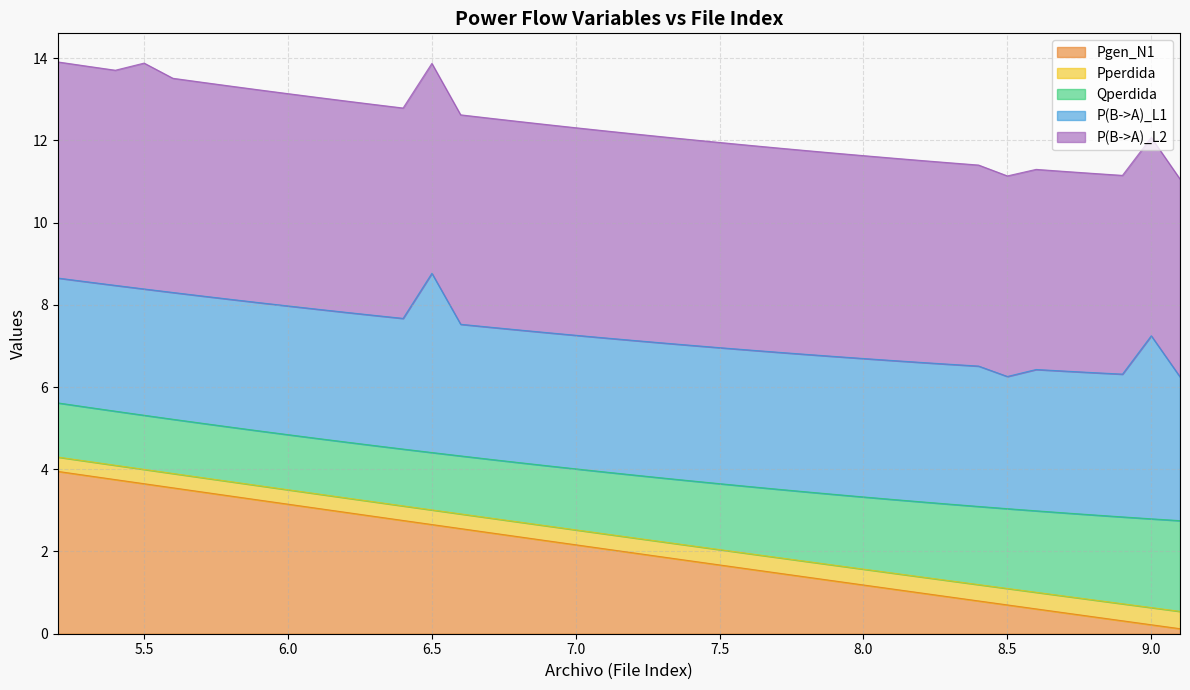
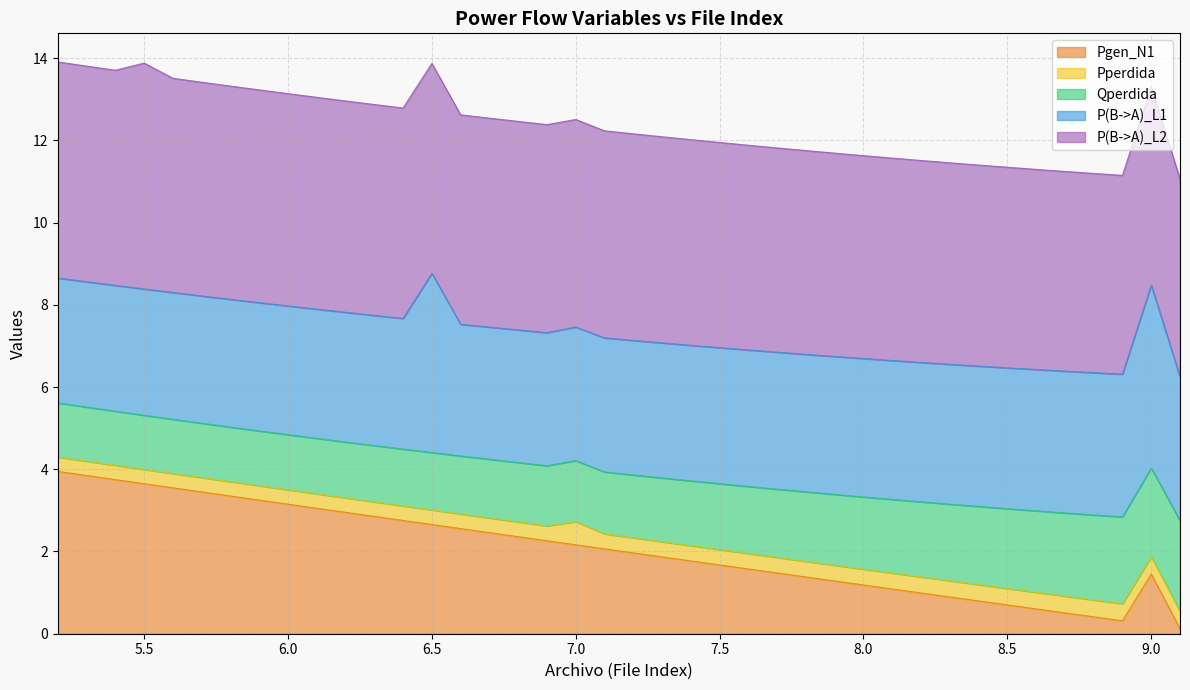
  {
    "Pgen_N1": {
      "5.5": 3.6,
      "6.0": 3.2,
      "6.5": 2.7,
      "7.0": 2.2,
      "7.5": 1.7,
      "8.0": 1.2,
      "8.5": 0.7,
-     "9.0": 0.2
+     "9.0": 1.5
    },
    "Pperdida": {
      "5.5": 0.3,
      "6.0": 0.4,
      "6.5": 0.4,
-     "7.0": 0.4,
+     "7.0": 0.6,
      "7.5": 0.4,
      "8.0": 0.4,
      "8.5": 0.4,
      "9.0": 0.4
    },
    "Qperdida": {
      "5.5": 1.3,
      "6.0": 1.3,
      "6.5": 1.4,
      "7.0": 1.5,
      "7.5": 1.6,
      "8.0": 1.8,
      "8.5": 1.9,
      "9.0": 2.2
    },
    "P(B->A)_L1": {
      "5.5": 3.1,
      "6.0": 3.1,
      "6.5": 4.4,
      "7.0": 3.2,
      "7.5": 3.3,
      "8.0": 3.4,
-     "8.5": 3.2,
+     "8.5": 3.4,
      "9.0": 4.5
    },
    "P(B->A)_L2": {
      "5.5": 5.5,
      "6.0": 5.2,
      "6.5": 5.1,
      "7.0": 5.0,
      "7.5": 5.0,
      "8.0": 4.9,
      "8.5": 4.9
    }
  }
